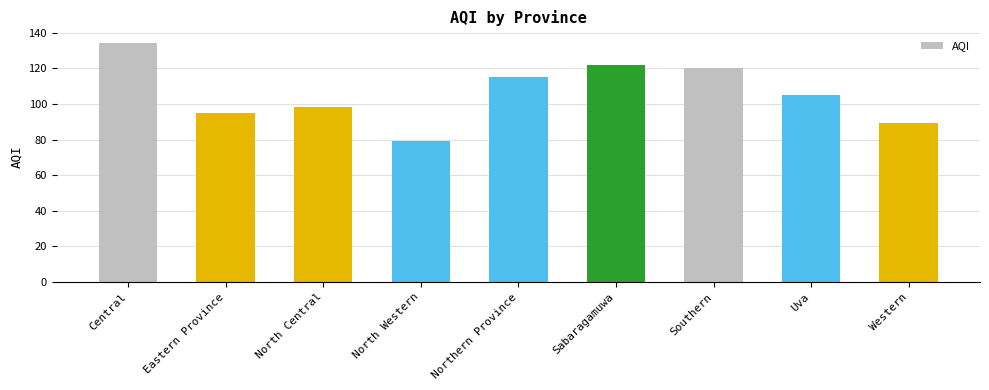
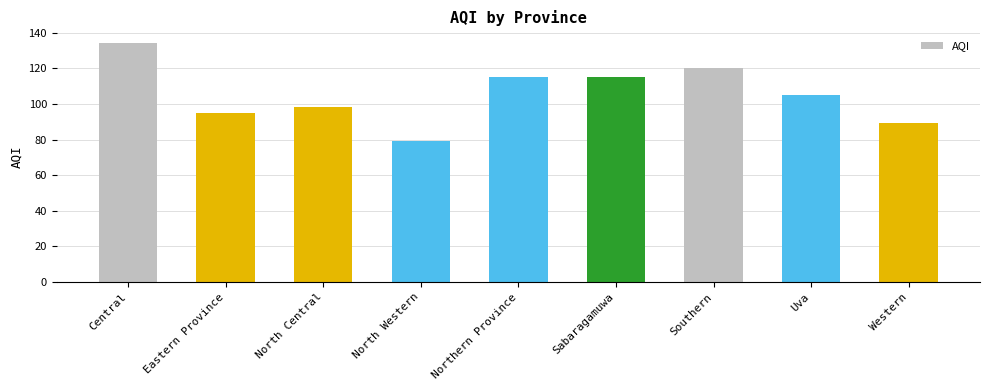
  {
    "Central": 134,
    "Eastern Province": 95,
    "North Central": 98,
    "North Western": 79,
    "Northern Province": 115,
-   "Sabaragamuwa": 122,
+   "Sabaragamuwa": 115,
    "Southern": 120,
    "Uva": 105,
    "Western": 89
  }
